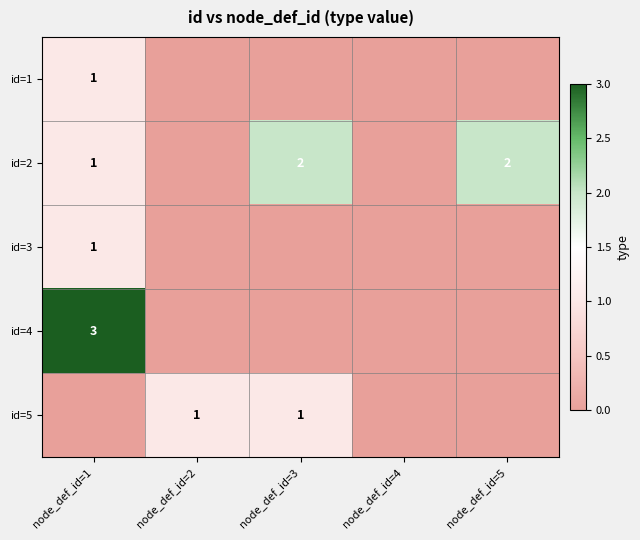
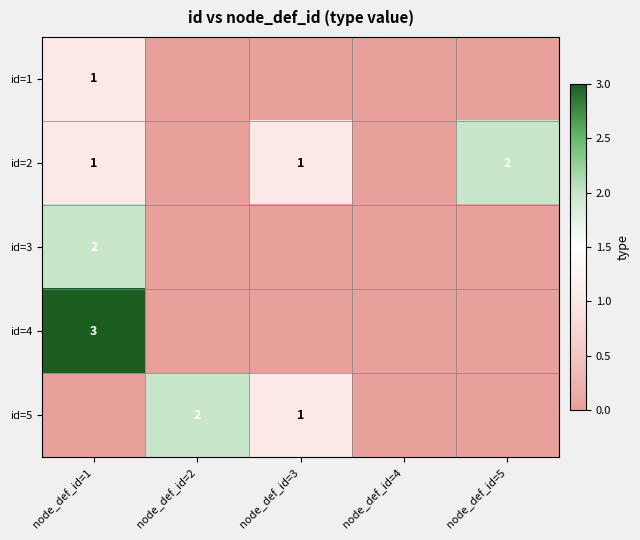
  {
    "id=1": {
      "node_def_id=1": 1
    },
    "id=2": {
      "node_def_id=1": 1,
-     "node_def_id=3": 2,
+     "node_def_id=3": 1,
      "node_def_id=5": 2
    },
    "id=3": {
-     "node_def_id=1": 1
+     "node_def_id=1": 2
    },
    "id=4": {
      "node_def_id=1": 3
    },
    "id=5": {
-     "node_def_id=2": 1,
+     "node_def_id=2": 2,
      "node_def_id=3": 1
    }
  }
